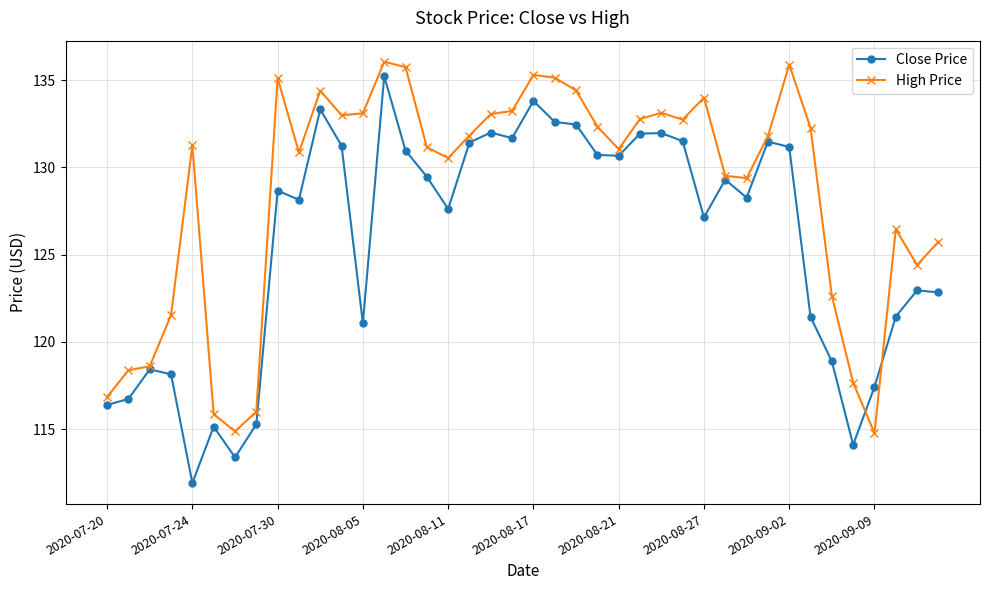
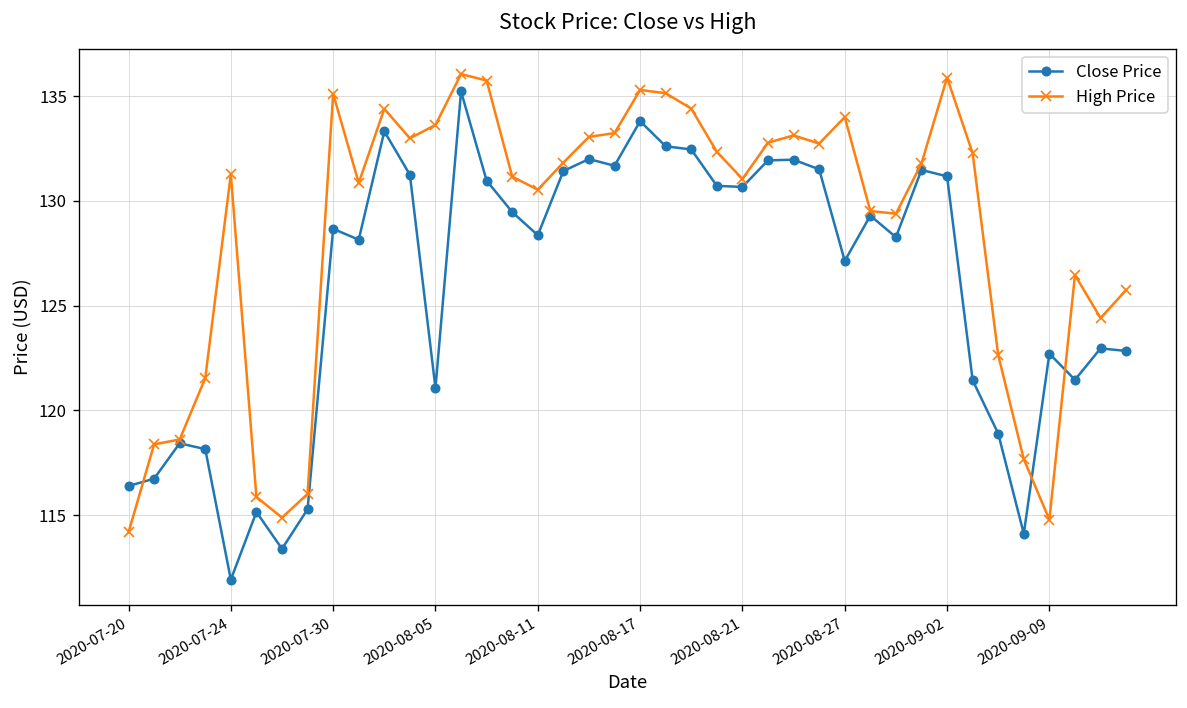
  {
    "Close Price": {
      "2020-07-20": 116.4,
      "2020-07-24": 111.9,
      "2020-07-30": 128.7,
      "2020-08-05": 121.1,
-     "2020-08-11": 127.6,
+     "2020-08-11": 128.4,
      "2020-08-17": 133.8,
      "2020-08-21": 130.7,
      "2020-08-27": 127.1,
      "2020-09-02": 131.2,
-     "2020-09-09": 117.4
+     "2020-09-09": 122.7
    },
    "High Price": {
-     "2020-07-20": 116.8,
+     "2020-07-20": 114.2,
      "2020-07-24": 131.3,
      "2020-07-30": 135.1,
-     "2020-08-05": 133.1,
+     "2020-08-05": 133.6,
      "2020-08-11": 130.5,
      "2020-08-17": 135.3,
      "2020-08-21": 131.1,
      "2020-08-27": 134.0,
      "2020-09-02": 135.9,
      "2020-09-09": 114.8
    }
  }
